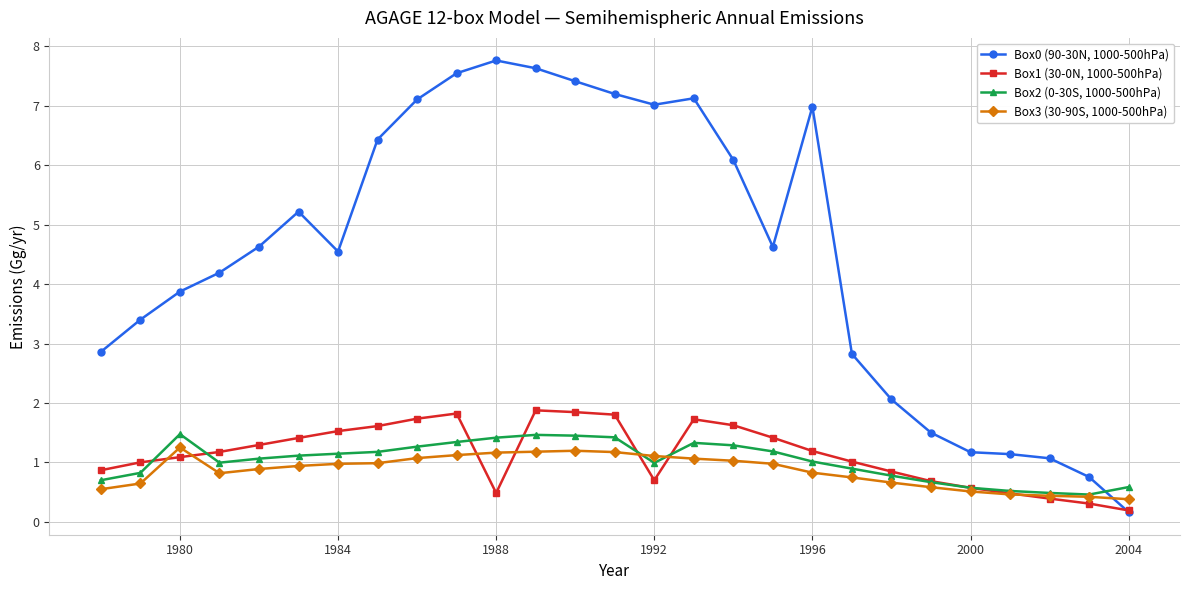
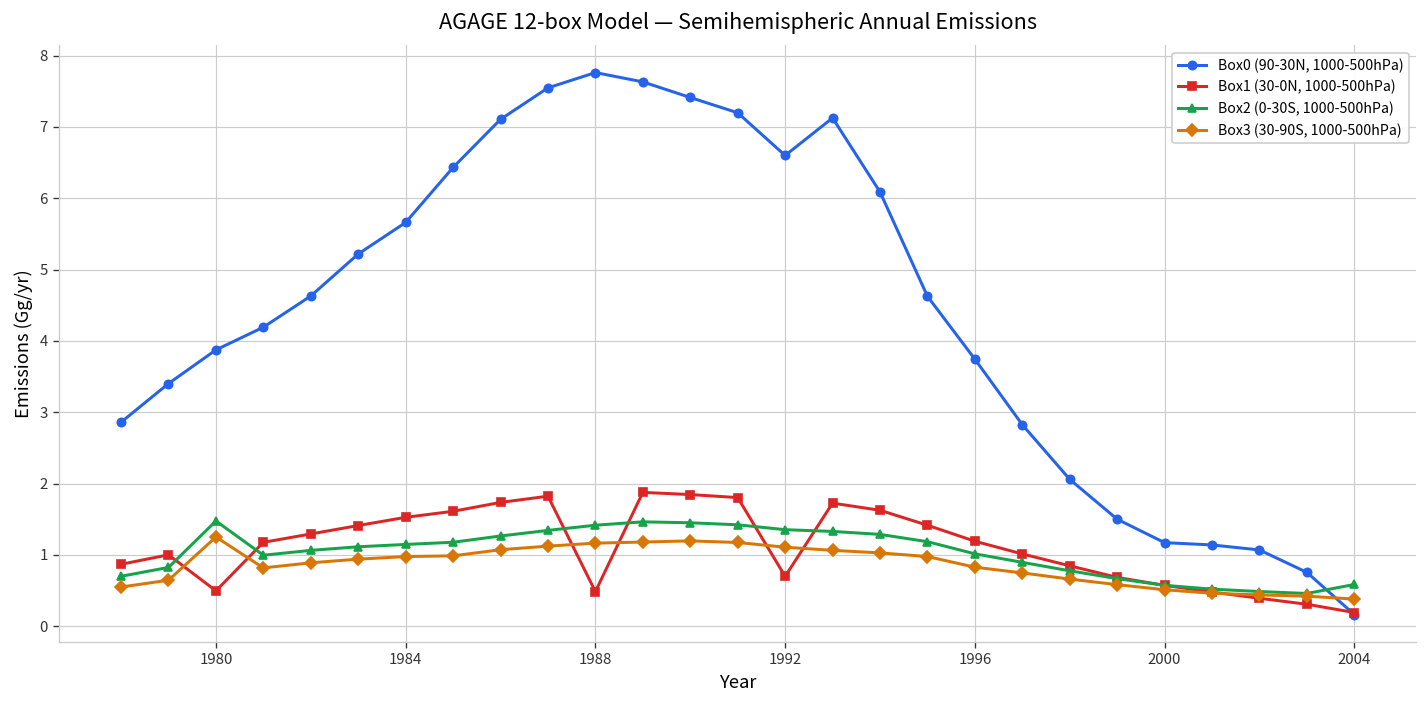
  {
    "Box0 (90-30N, 1000-500hPa)": {
      "1980": 3.9,
-     "1984": 4.5,
+     "1984": 5.7,
      "1988": 7.8,
-     "1992": 7.0,
-     "1996": 7.0,
+     "1992": 6.6,
+     "1996": 3.7,
      "2000": 1.2
    },
    "Box1 (30-0N, 1000-500hPa)": {
-     "1980": 1.1,
+     "1980": 0.5,
      "1984": 1.5,
      "1988": 0.5,
      "1992": 0.7,
      "1996": 1.2
    },
    "Box2 (0-30S, 1000-500hPa)": {
      "1980": 1.5,
      "1984": 1.1,
      "1988": 1.4,
-     "1992": 1.0,
+     "1992": 1.4,
      "1996": 1.0,
      "2004": 0.6
    },
    "Box3 (30-90S, 1000-500hPa)": {
      "1980": 1.3,
      "1984": 1.0,
      "1988": 1.2,
      "1992": 1.1,
      "1996": 0.8,
      "2000": 0.5,
      "2004": 0.4
    }
  }
